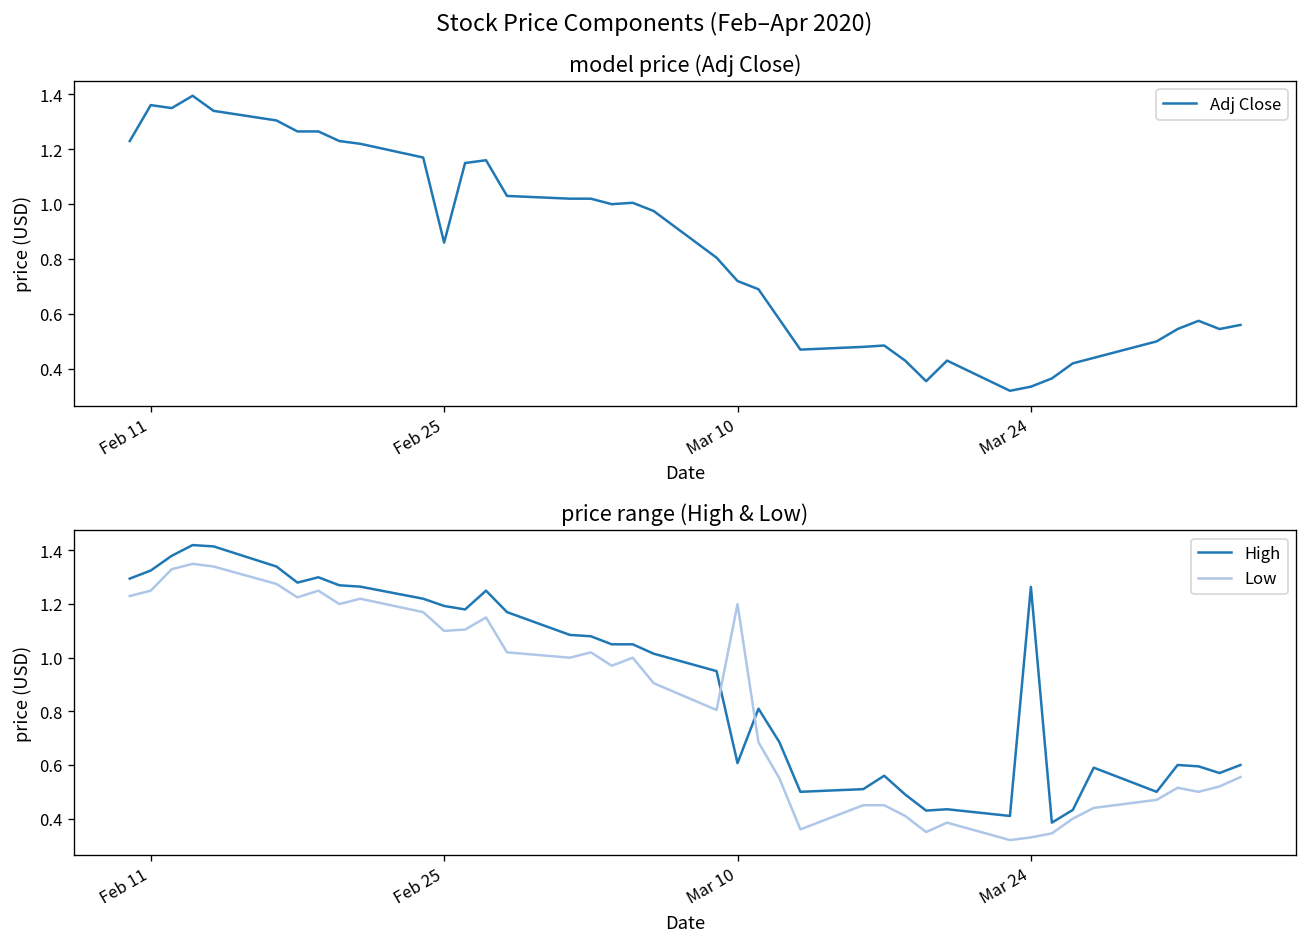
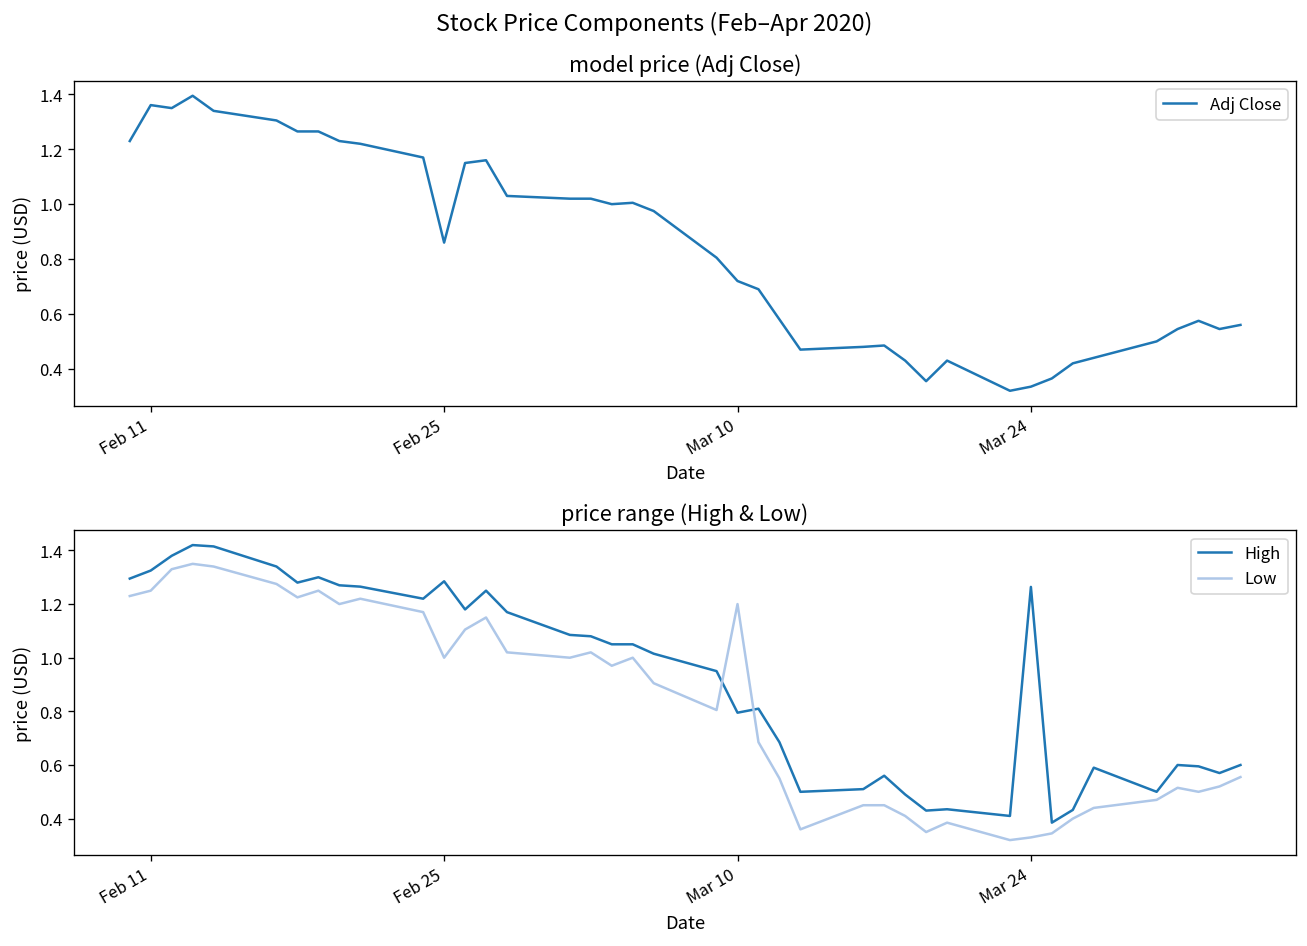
  {
    "model price (Adj Close)": {
      "Feb 11": 1.36,
      "Feb 25": 0.86,
      "Mar 10": 0.72,
      "Mar 24": 0.34
    },
    "price range (High & Low)": {
      "High": {
        "Feb 11": 1.33,
-       "Feb 25": 1.19,
-       "Mar 10": 0.61,
+       "Feb 25": 1.29,
+       "Mar 10": 0.80,
        "Mar 24": 1.26
      },
      "Low": {
        "Feb 11": 1.25,
-       "Feb 25": 1.1,
+       "Feb 25": 1.0,
        "Mar 10": 1.2,
        "Mar 24": 0.33
      }
    }
  }
